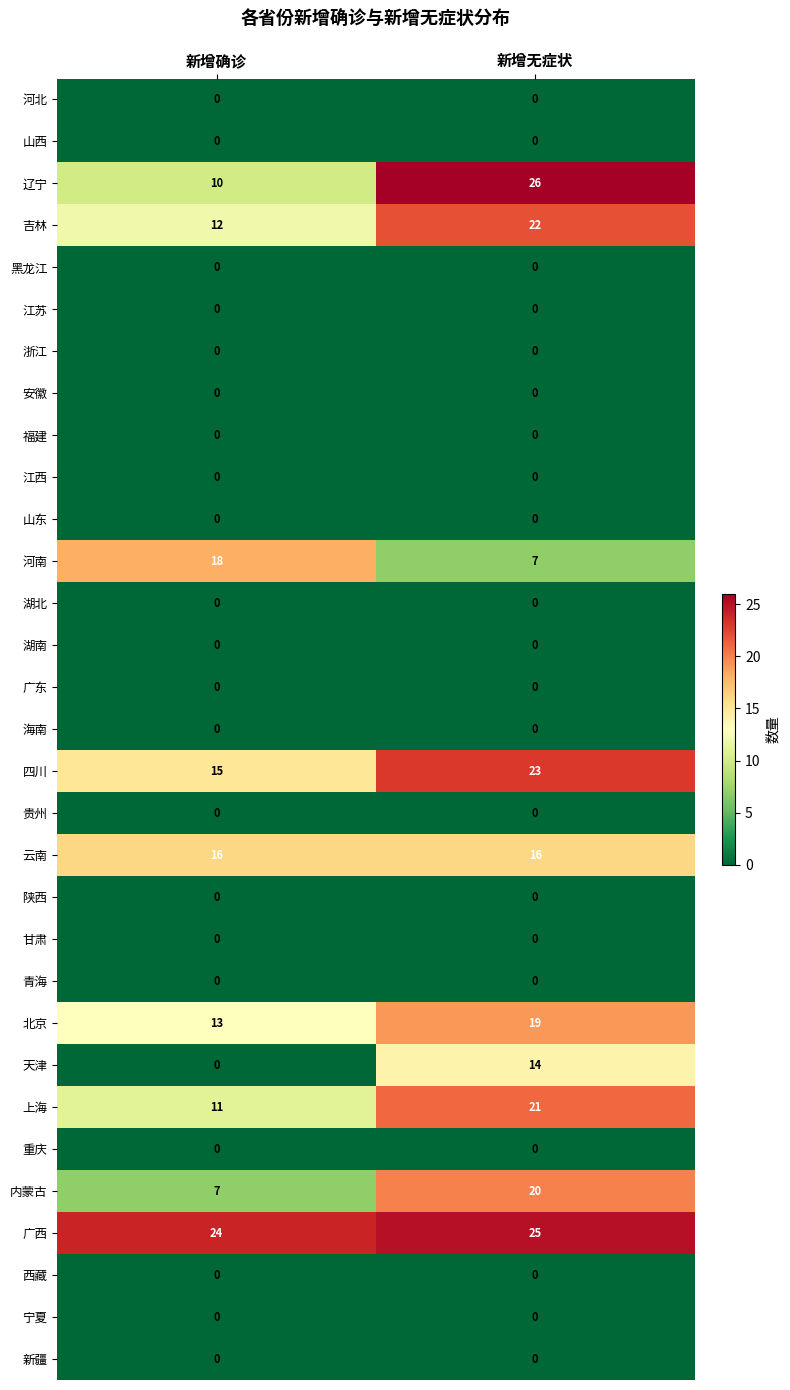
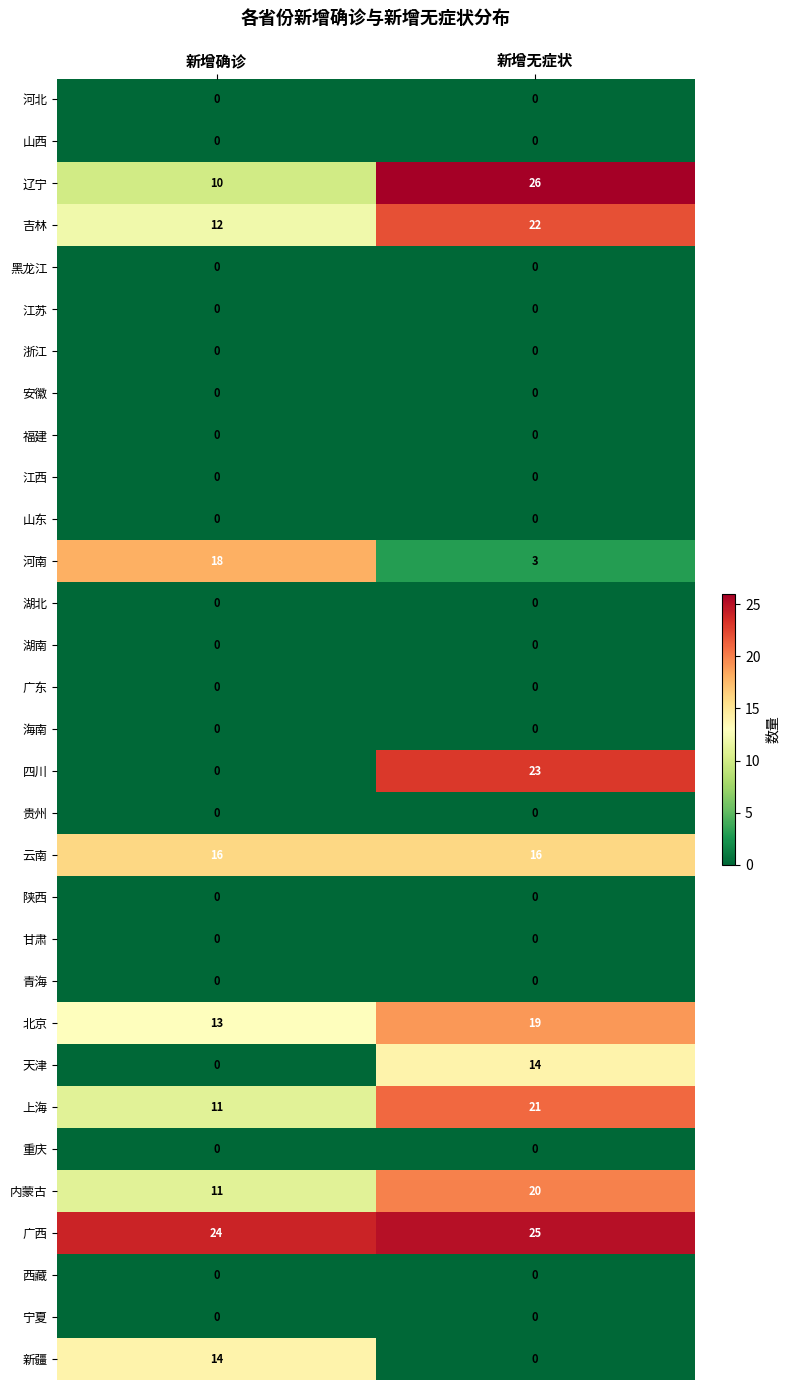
  {
    "河北": {
      "新增确诊": 0,
      "新增无症状": 0
    },
    "山西": {
      "新增确诊": 0,
      "新增无症状": 0
    },
    "辽宁": {
      "新增确诊": 10,
      "新增无症状": 26
    },
    "吉林": {
      "新增确诊": 12,
      "新增无症状": 22
    },
    "黑龙江": {
      "新增确诊": 0,
      "新增无症状": 0
    },
    "江苏": {
      "新增确诊": 0,
      "新增无症状": 0
    },
    "浙江": {
      "新增确诊": 0,
      "新增无症状": 0
    },
    "安徽": {
      "新增确诊": 0,
      "新增无症状": 0
    },
    "福建": {
      "新增确诊": 0,
      "新增无症状": 0
    },
    "江西": {
      "新增确诊": 0,
      "新增无症状": 0
    },
    "山东": {
      "新增确诊": 0,
      "新增无症状": 0
    },
    "河南": {
      "新增确诊": 18,
-     "新增无症状": 7
+     "新增无症状": 3
    },
    "湖北": {
      "新增确诊": 0,
      "新增无症状": 0
    },
    "湖南": {
      "新增确诊": 0,
      "新增无症状": 0
    },
    "广东": {
      "新增确诊": 0,
      "新增无症状": 0
    },
    "海南": {
      "新增确诊": 0,
      "新增无症状": 0
    },
    "四川": {
-     "新增确诊": 15,
+     "新增确诊": 0,
      "新增无症状": 23
    },
    "贵州": {
      "新增确诊": 0,
      "新增无症状": 0
    },
    "云南": {
      "新增确诊": 16,
      "新增无症状": 16
    },
    "陕西": {
      "新增确诊": 0,
      "新增无症状": 0
    },
    "甘肃": {
      "新增确诊": 0,
      "新增无症状": 0
    },
    "青海": {
      "新增确诊": 0,
      "新增无症状": 0
    },
    "北京": {
      "新增确诊": 13,
      "新增无症状": 19
    },
    "天津": {
      "新增确诊": 0,
      "新增无症状": 14
    },
    "上海": {
      "新增确诊": 11,
      "新增无症状": 21
    },
    "重庆": {
      "新增确诊": 0,
      "新增无症状": 0
    },
    "内蒙古": {
-     "新增确诊": 7,
+     "新增确诊": 11,
      "新增无症状": 20
    },
    "广西": {
      "新增确诊": 24,
      "新增无症状": 25
    },
    "西藏": {
      "新增确诊": 0,
      "新增无症状": 0
    },
    "宁夏": {
      "新增确诊": 0,
      "新增无症状": 0
    },
    "新疆": {
-     "新增确诊": 0,
+     "新增确诊": 14,
      "新增无症状": 0
    }
  }
